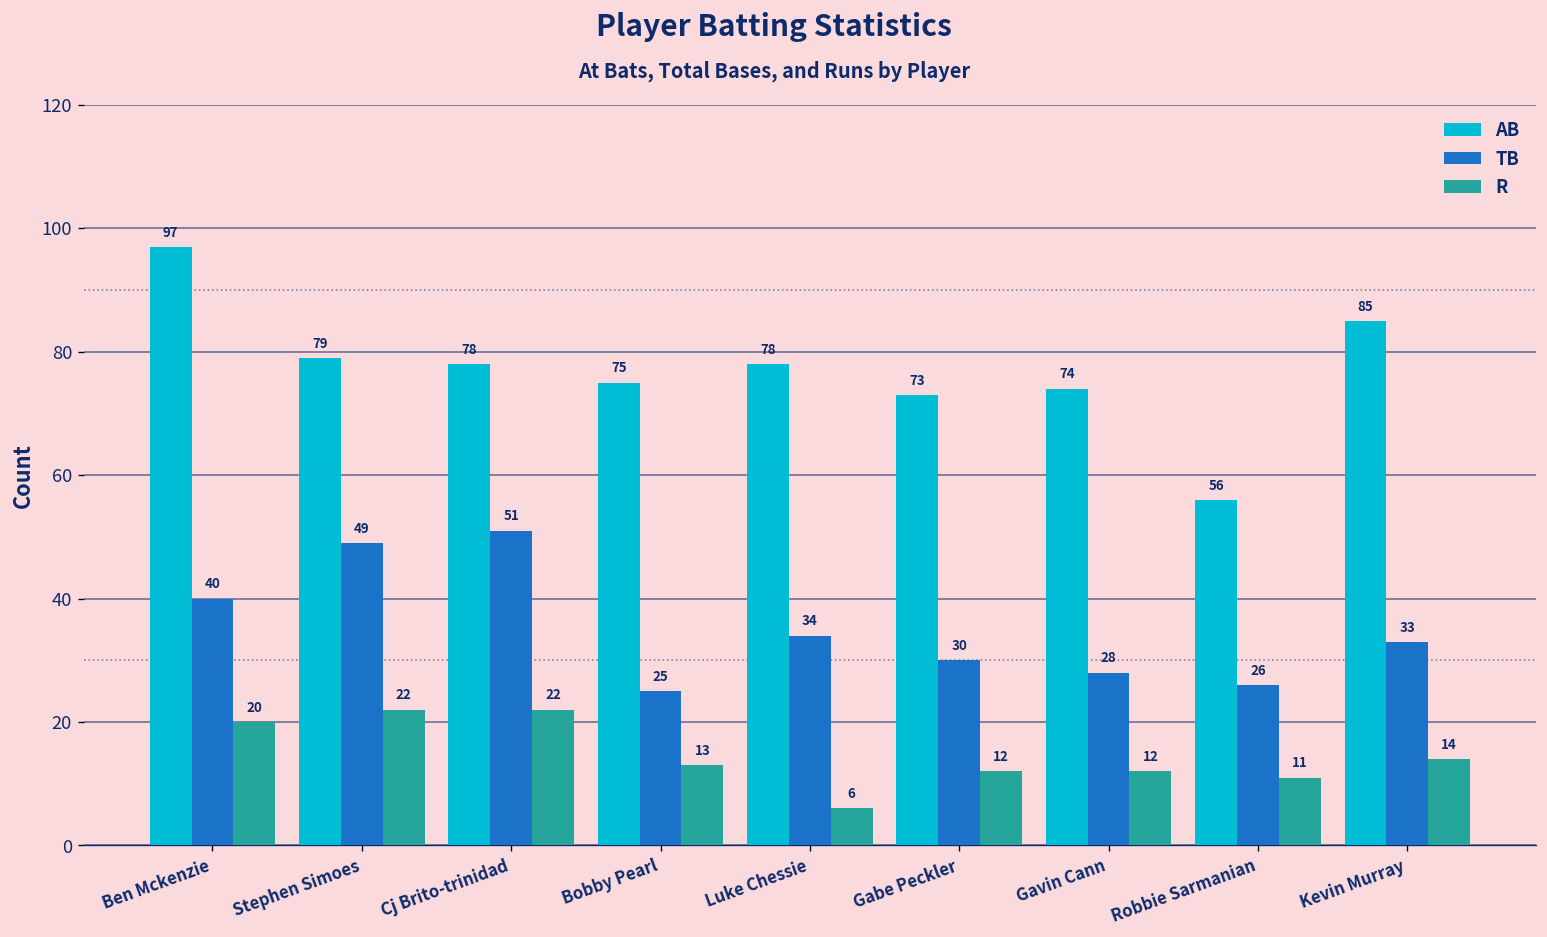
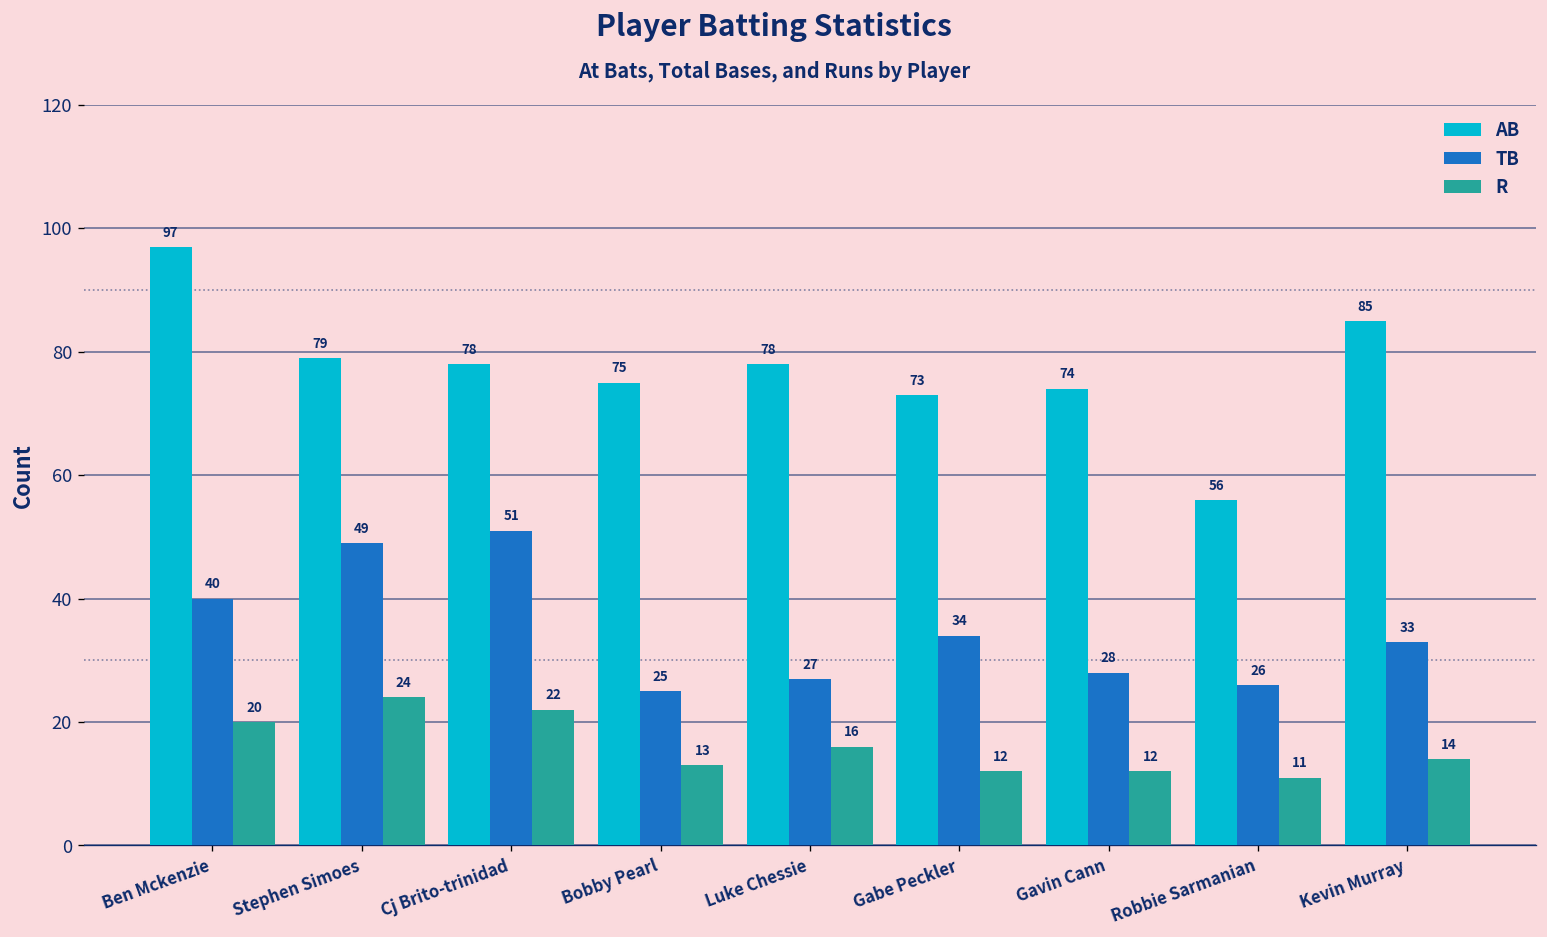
  {
    "AB": {
      "Ben Mckenzie": 97,
      "Stephen Simoes": 79,
      "Cj Brito-trinidad": 78,
      "Bobby Pearl": 75,
      "Luke Chessie": 78,
      "Gabe Peckler": 73,
      "Gavin Cann": 74,
      "Robbie Sarmanian": 56,
      "Kevin Murray": 85
    },
    "TB": {
      "Ben Mckenzie": 40,
      "Stephen Simoes": 49,
      "Cj Brito-trinidad": 51,
      "Bobby Pearl": 25,
-     "Luke Chessie": 34,
-     "Gabe Peckler": 30,
+     "Luke Chessie": 27,
+     "Gabe Peckler": 34,
      "Gavin Cann": 28,
      "Robbie Sarmanian": 26,
      "Kevin Murray": 33
    },
    "R": {
      "Ben Mckenzie": 20,
-     "Stephen Simoes": 22,
+     "Stephen Simoes": 24,
      "Cj Brito-trinidad": 22,
      "Bobby Pearl": 13,
-     "Luke Chessie": 6,
+     "Luke Chessie": 16,
      "Gabe Peckler": 12,
      "Gavin Cann": 12,
      "Robbie Sarmanian": 11,
      "Kevin Murray": 14
    }
  }
